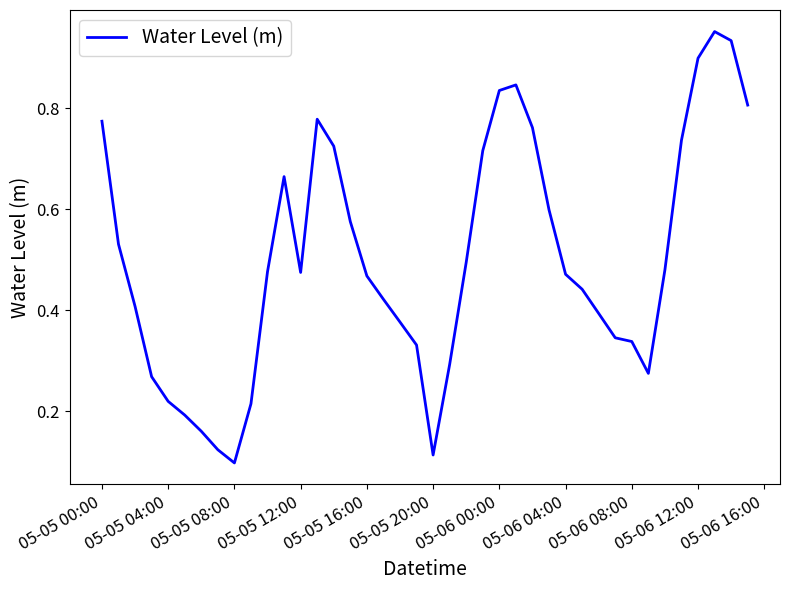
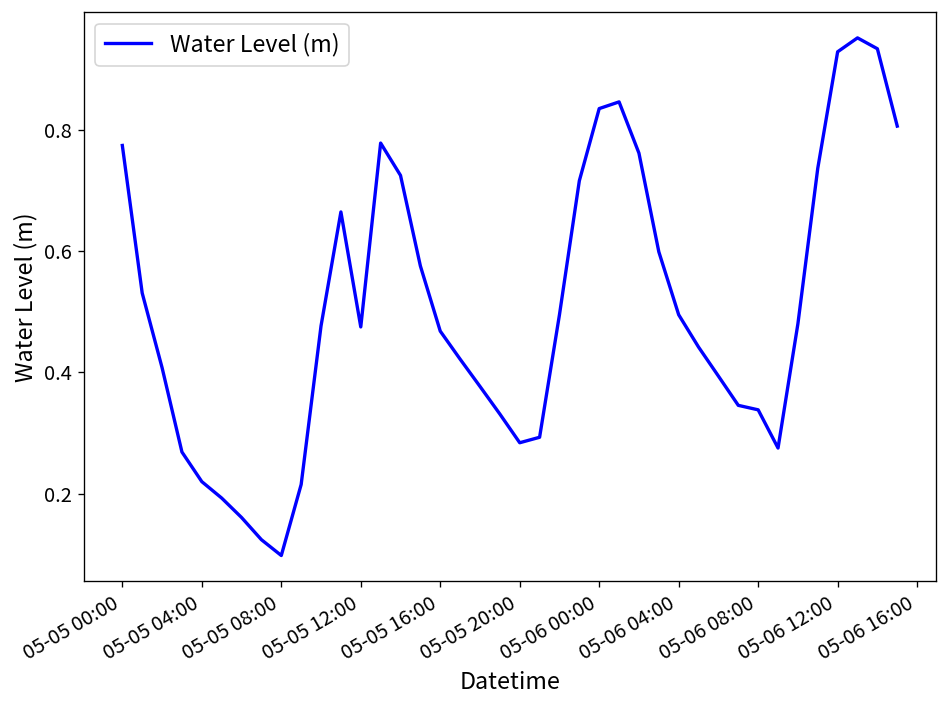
  {
    "05-05 00:00": 0.77,
    "05-05 04:00": 0.22,
    "05-05 08:00": 0.10,
    "05-05 12:00": 0.48,
    "05-05 16:00": 0.47,
-   "05-05 20:00": 0.11,
+   "05-05 20:00": 0.28,
    "05-06 00:00": 0.84,
-   "05-06 04:00": 0.47,
+   "05-06 04:00": 0.50,
    "05-06 08:00": 0.34,
-   "05-06 12:00": 0.90
+   "05-06 12:00": 0.93
  }
